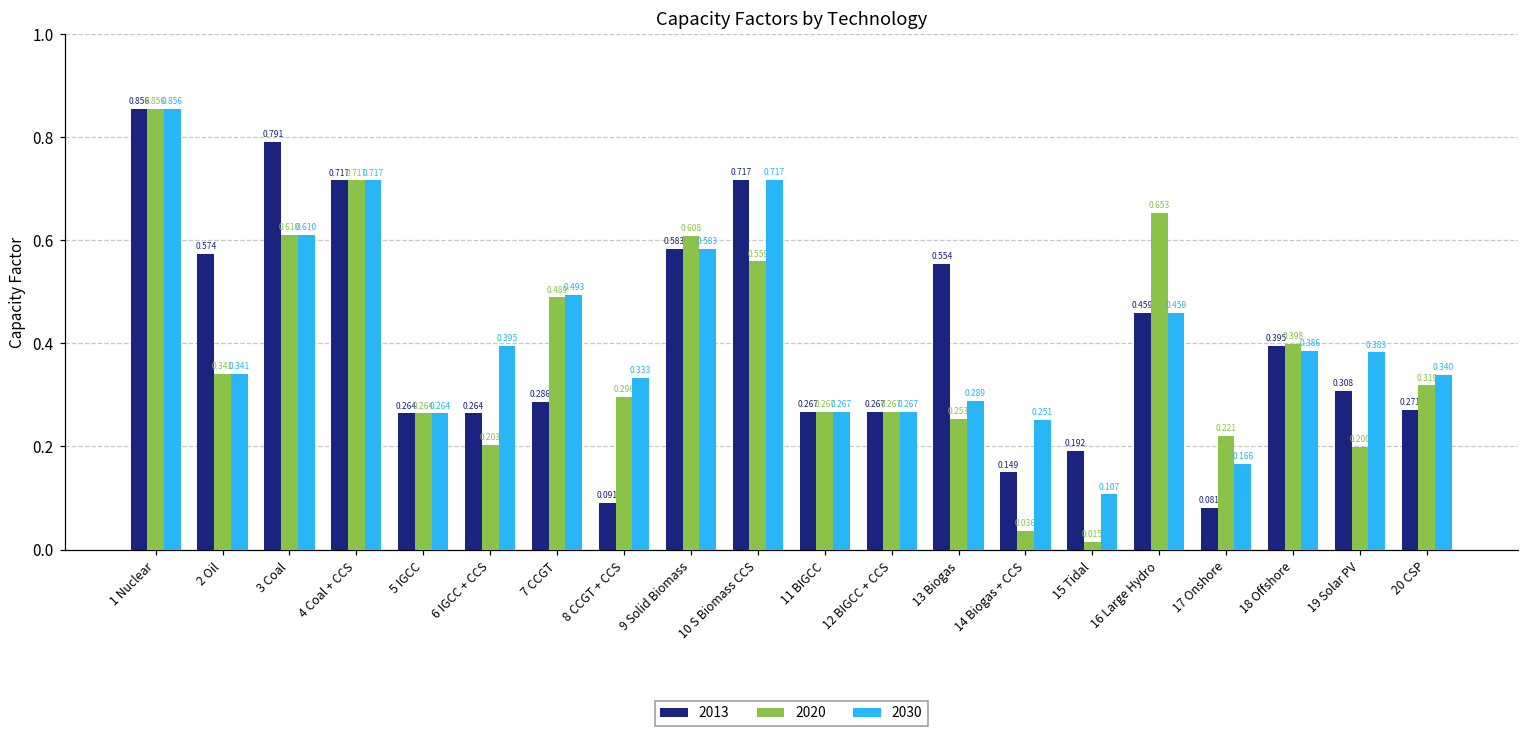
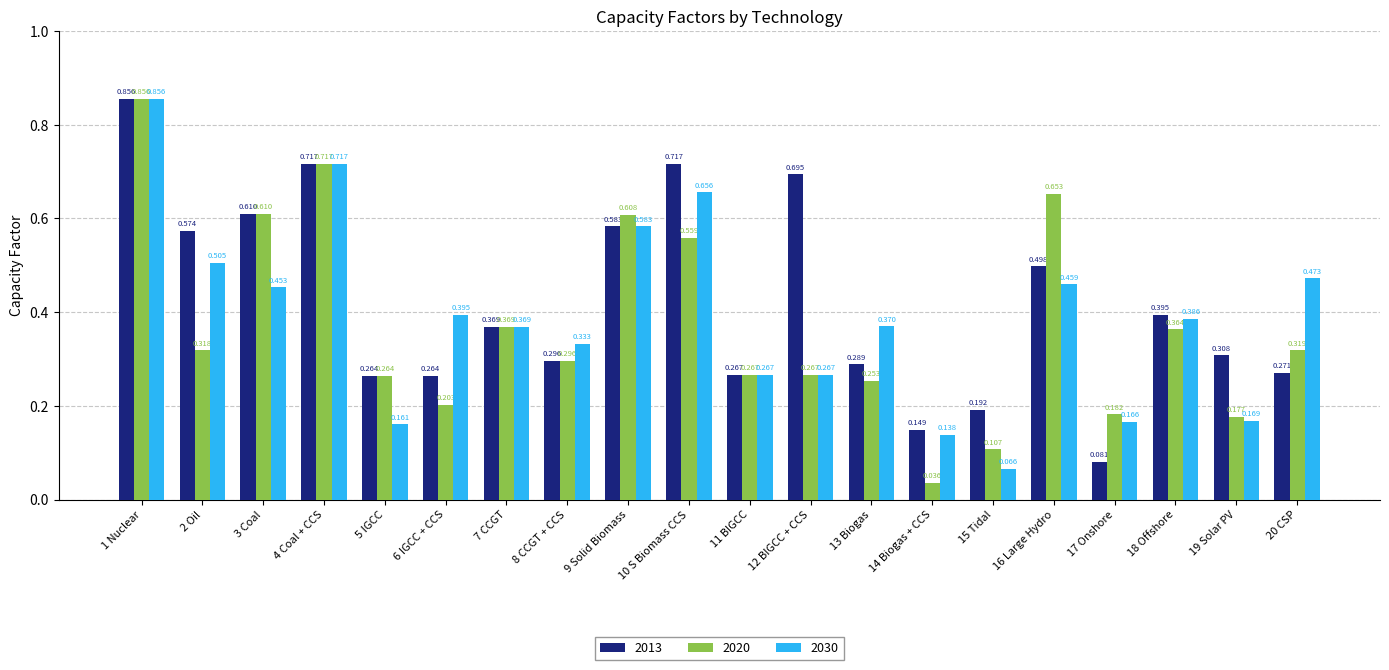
  {
    "2013": {
      "2 Oil": 0.574,
-     "3 Coal": 0.791,
+     "3 Coal": 0.610,
      "6 IGCC + CCS": 0.264,
-     "7 CCGT": 0.286,
-     "8 CCGT + CCS": 0.091,
+     "7 CCGT": 0.369,
+     "8 CCGT + CCS": 0.296,
      "9 Solid Biomass": 0.583,
      "10 S Biomass CCS": 0.717,
-     "12 BIGCC + CCS": 0.267,
-     "13 Biogas": 0.554,
+     "12 BIGCC + CCS": 0.695,
+     "13 Biogas": 0.289,
      "14 Biogas + CCS": 0.149,
      "15 Tidal": 0.192,
-     "16 Large Hydro": 0.459,
+     "16 Large Hydro": 0.498,
      "17 Onshore": 0.081,
      "18 Offshore": 0.395,
      "19 Solar PV": 0.308,
      "20 CSP": 0.271
    },
    "2020": {
-     "2 Oil": 0.341,
+     "2 Oil": 0.318,
      "6 IGCC + CCS": 0.203,
-     "7 CCGT": 0.489,
+     "7 CCGT": 0.369,
      "9 Solid Biomass": 0.608,
      "10 S Biomass CCS": 0.559,
      "13 Biogas": 0.253,
      "14 Biogas + CCS": 0.036,
-     "15 Tidal": 0.015,
+     "15 Tidal": 0.107,
      "16 Large Hydro": 0.653,
-     "17 Onshore": 0.221,
-     "18 Offshore": 0.398,
-     "19 Solar PV": 0.200,
+     "17 Onshore": 0.182,
+     "18 Offshore": 0.364,
+     "19 Solar PV": 0.177,
      "20 CSP": 0.319
    },
    "2030": {
-     "2 Oil": 0.341,
-     "3 Coal": 0.610,
-     "5 IGCC": 0.264,
+     "2 Oil": 0.505,
+     "3 Coal": 0.453,
+     "5 IGCC": 0.161,
      "6 IGCC + CCS": 0.395,
-     "7 CCGT": 0.493,
+     "7 CCGT": 0.369,
      "8 CCGT + CCS": 0.333,
      "9 Solid Biomass": 0.583,
-     "10 S Biomass CCS": 0.717,
-     "13 Biogas": 0.289,
-     "14 Biogas + CCS": 0.251,
-     "15 Tidal": 0.107,
+     "10 S Biomass CCS": 0.656,
+     "13 Biogas": 0.370,
+     "14 Biogas + CCS": 0.138,
+     "15 Tidal": 0.066,
      "16 Large Hydro": 0.459,
      "17 Onshore": 0.166,
      "18 Offshore": 0.386,
-     "19 Solar PV": 0.383,
-     "20 CSP": 0.340
+     "19 Solar PV": 0.169,
+     "20 CSP": 0.473
    }
  }
